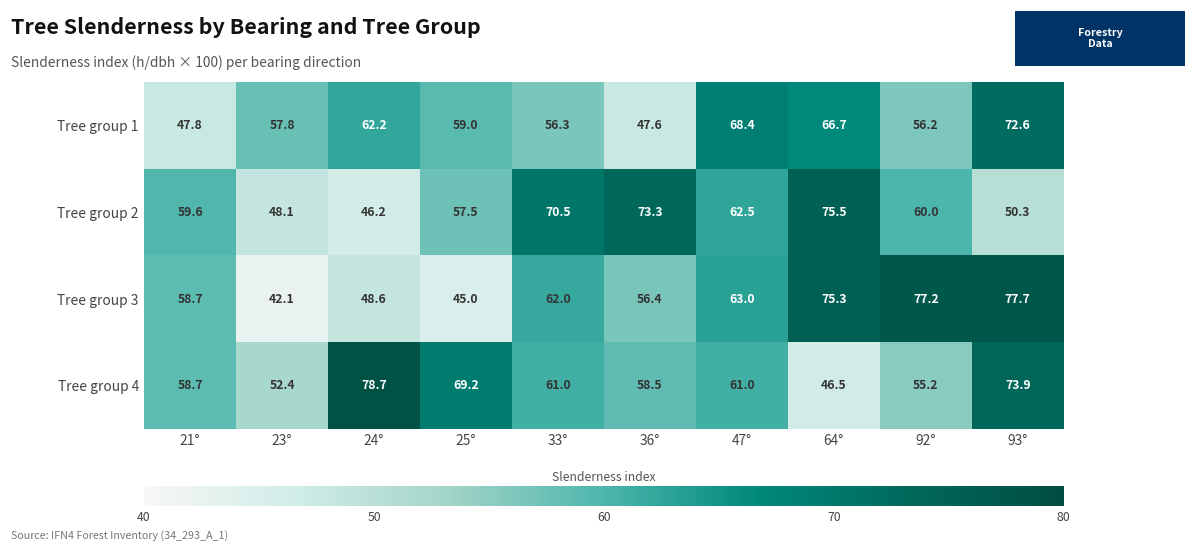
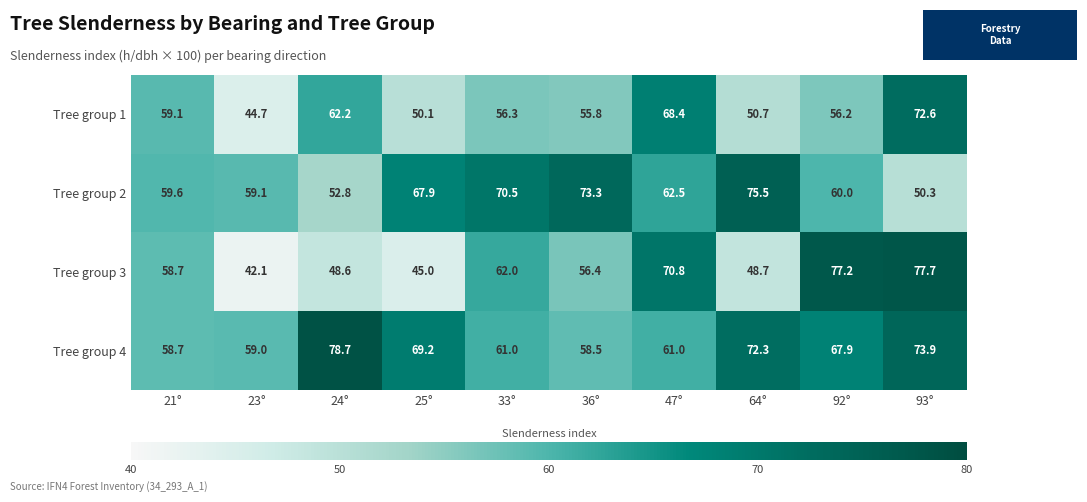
  {
    "Tree group 1": {
-     "21°": 47.8,
-     "23°": 57.8,
+     "21°": 59.1,
+     "23°": 44.7,
      "24°": 62.2,
-     "25°": 59.0,
+     "25°": 50.1,
      "33°": 56.3,
-     "36°": 47.6,
+     "36°": 55.8,
      "47°": 68.4,
-     "64°": 66.7,
+     "64°": 50.7,
      "92°": 56.2,
      "93°": 72.6
    },
    "Tree group 2": {
      "21°": 59.6,
-     "23°": 48.1,
-     "24°": 46.2,
-     "25°": 57.5,
+     "23°": 59.1,
+     "24°": 52.8,
+     "25°": 67.9,
      "33°": 70.5,
      "36°": 73.3,
      "47°": 62.5,
      "64°": 75.5,
      "92°": 60.0,
      "93°": 50.3
    },
    "Tree group 3": {
      "21°": 58.7,
      "23°": 42.1,
      "24°": 48.6,
      "25°": 45.0,
      "33°": 62.0,
      "36°": 56.4,
-     "47°": 63.0,
-     "64°": 75.3,
+     "47°": 70.8,
+     "64°": 48.7,
      "92°": 77.2,
      "93°": 77.7
    },
    "Tree group 4": {
      "21°": 58.7,
-     "23°": 52.4,
+     "23°": 59.0,
      "24°": 78.7,
      "25°": 69.2,
      "33°": 61.0,
      "36°": 58.5,
      "47°": 61.0,
-     "64°": 46.5,
-     "92°": 55.2,
+     "64°": 72.3,
+     "92°": 67.9,
      "93°": 73.9
    }
  }
